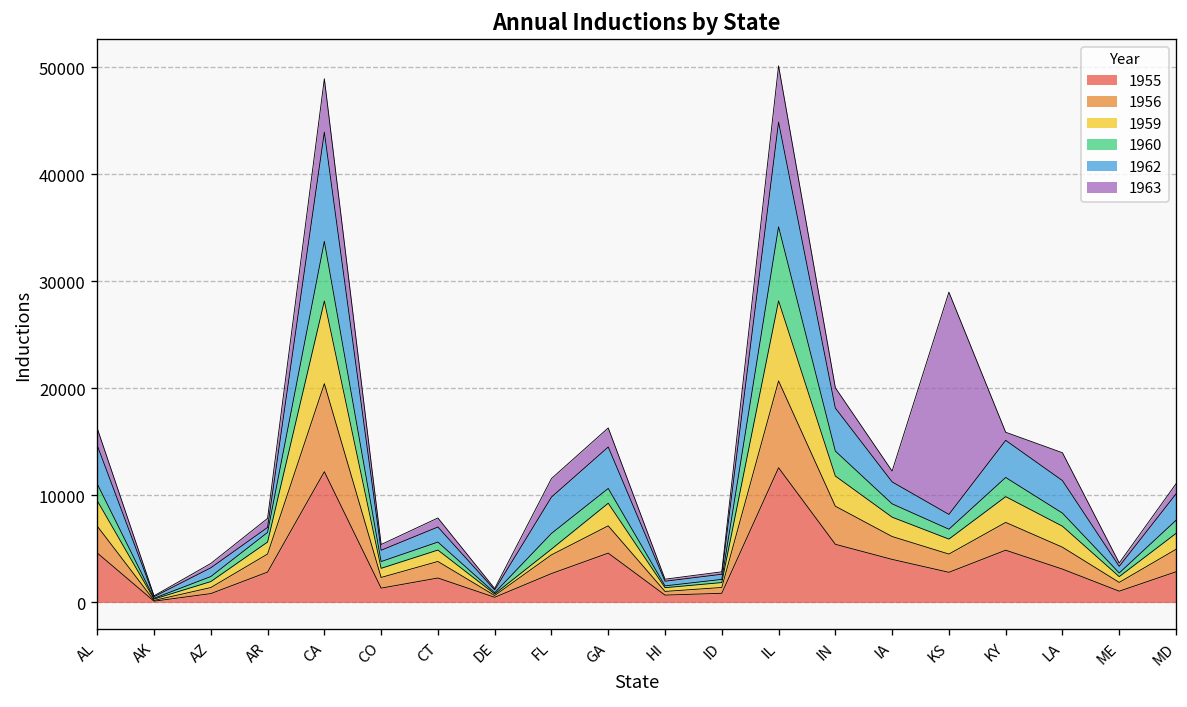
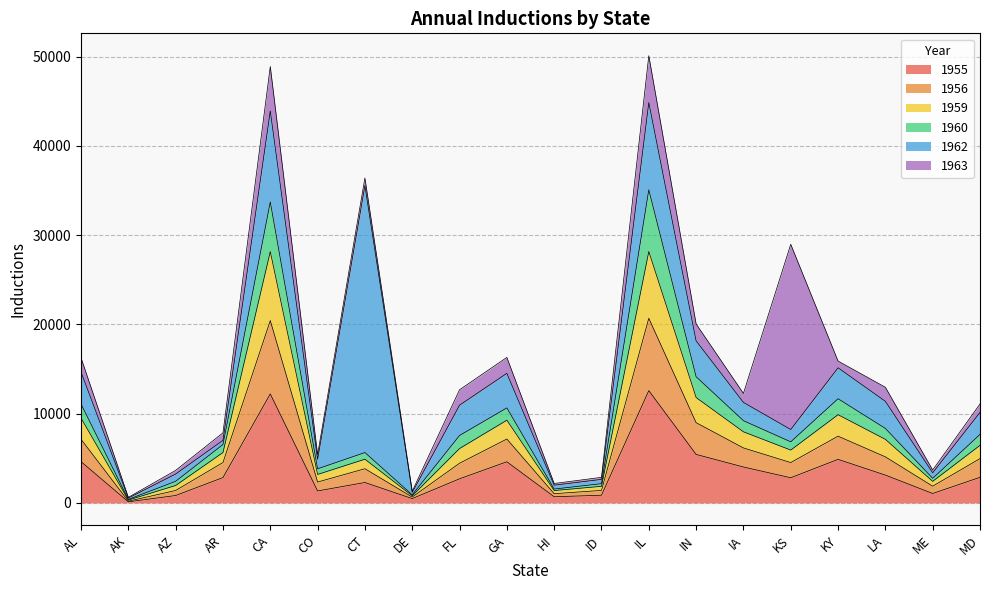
  {
    "1959": {
      "AL": 2000,
      "AZ": 1000,
      "AR": 1000,
      "CA": 8000,
      "CO": 1000,
      "CT": 1000,
-     "FL": 1000,
+     "FL": 2000,
      "GA": 2000,
      "ID": 0,
      "IL": 7000,
      "IN": 3000,
      "IA": 2000,
      "KS": 1000,
      "KY": 2000,
      "LA": 2000,
      "ME": 1000,
      "MD": 1000
    },
    "1960": {
      "AL": 2000,
      "AZ": 0,
      "AR": 1000,
      "CA": 6000,
      "CO": 1000,
      "CT": 1000,
      "FL": 1000,
      "GA": 1000,
      "ID": 0,
      "IL": 7000,
      "IN": 2000,
      "IA": 1000,
      "KS": 1000,
      "KY": 2000,
      "LA": 1000,
      "ME": 0,
      "MD": 1000
    },
    "1962": {
      "AL": 4000,
      "AZ": 1000,
      "AR": 0,
      "CA": 10000,
      "CO": 1000,
-     "CT": 1000,
+     "CT": 30000,
      "FL": 3000,
      "GA": 4000,
      "IL": 10000,
      "IN": 4000,
      "IA": 2000,
      "KS": 1000,
      "KY": 3000,
      "LA": 3000,
      "ME": 1000,
      "MD": 2000
    },
    "1963": {
      "AL": 2000,
      "AZ": 0,
      "AR": 1000,
      "CA": 5000,
      "CO": 1000,
      "CT": 1000,
      "FL": 2000,
      "GA": 2000,
      "IL": 5000,
      "IN": 2000,
      "IA": 1000,
      "KS": 21000,
      "KY": 1000,
-     "LA": 3000,
+     "LA": 2000,
      "ME": 0,
      "MD": 1000
    }
  }
